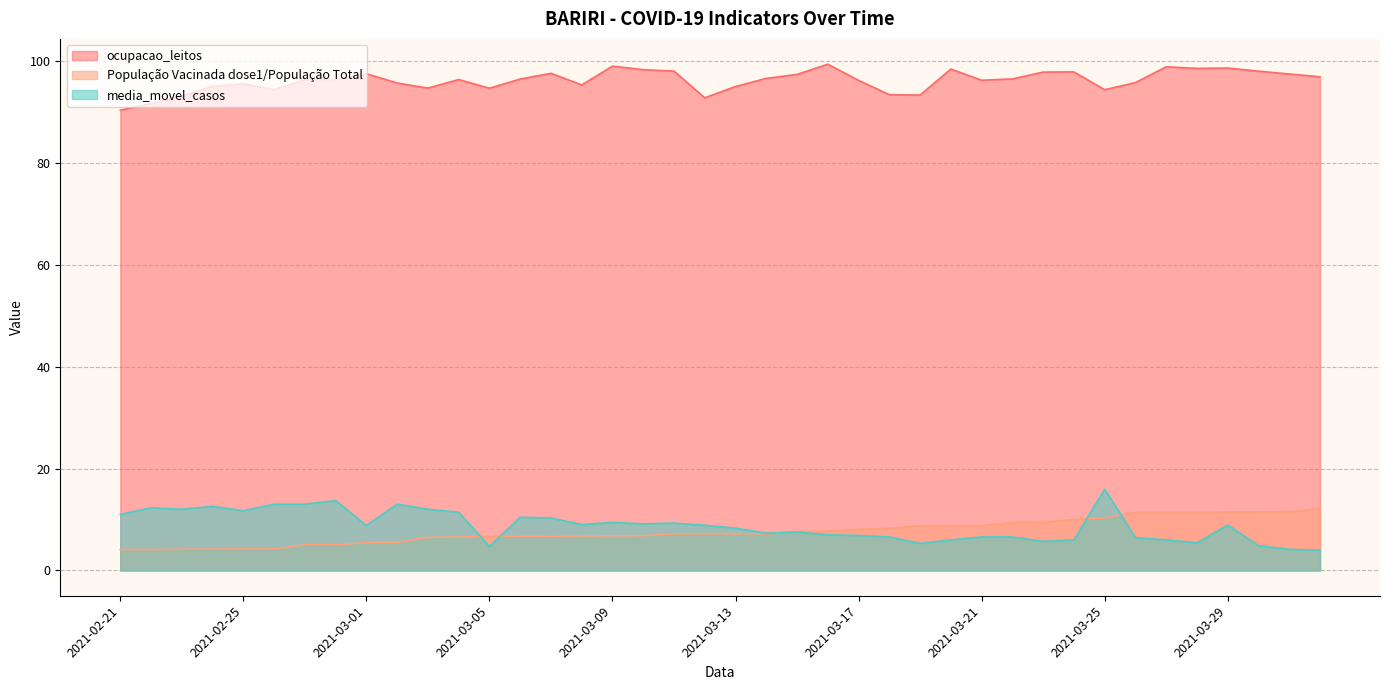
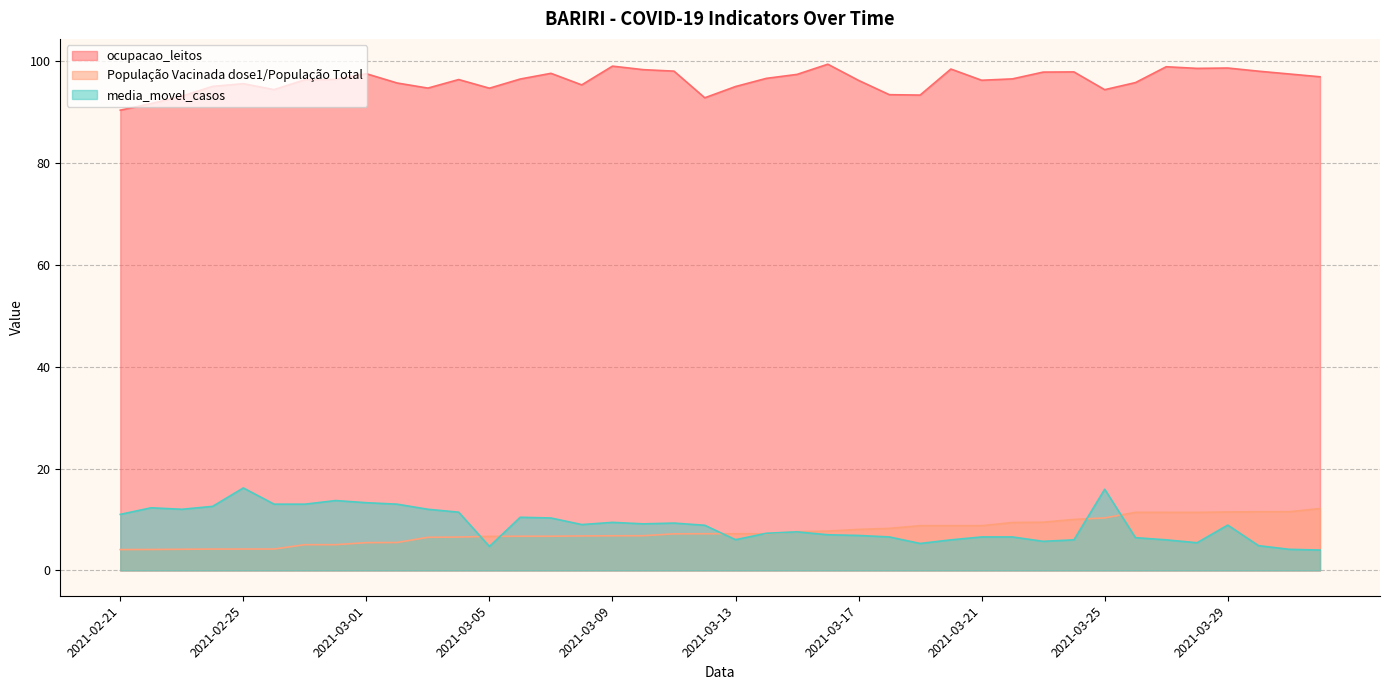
  {
    "media_movel_casos": {
      "2021-02-21": 11,
-     "2021-02-25": 12,
-     "2021-03-01": 9,
+     "2021-02-25": 16,
+     "2021-03-01": 13,
      "2021-03-05": 5,
      "2021-03-09": 9,
-     "2021-03-13": 8,
+     "2021-03-13": 6,
      "2021-03-17": 7,
      "2021-03-21": 7,
      "2021-03-25": 16,
      "2021-03-29": 9
    }
  }
